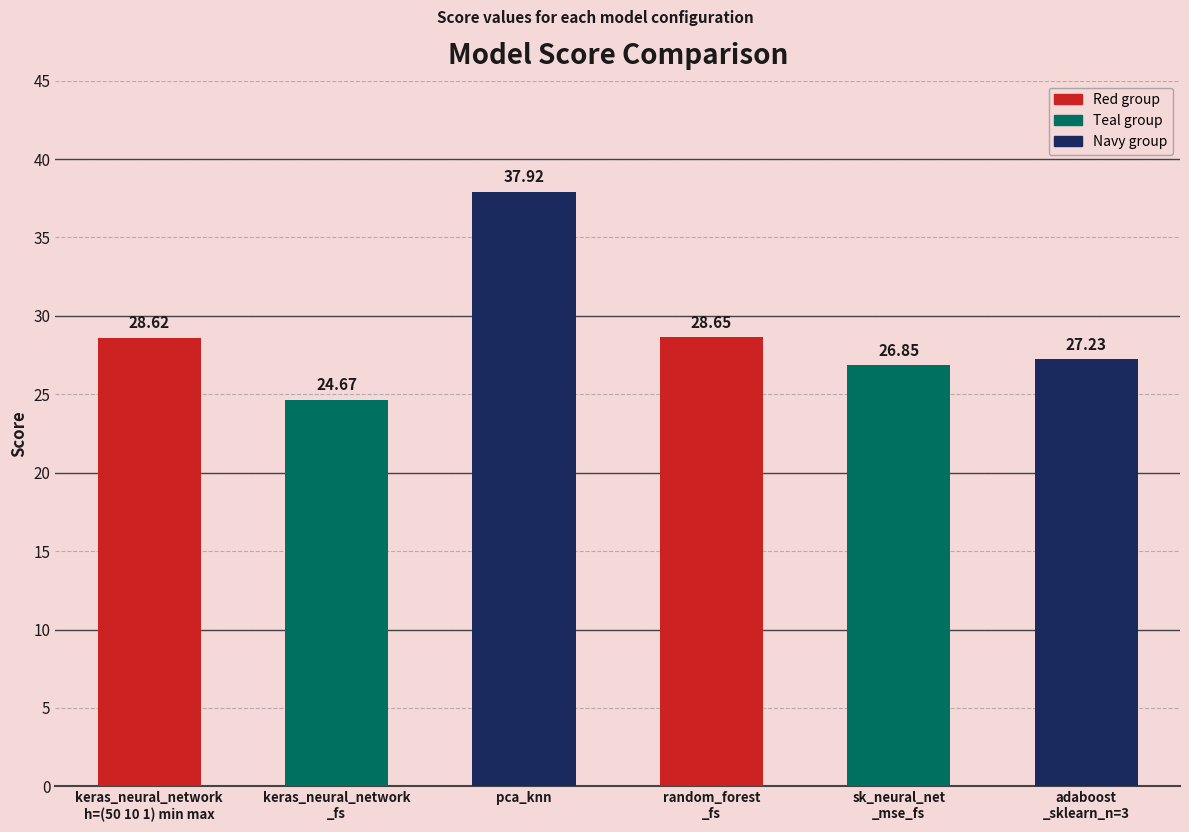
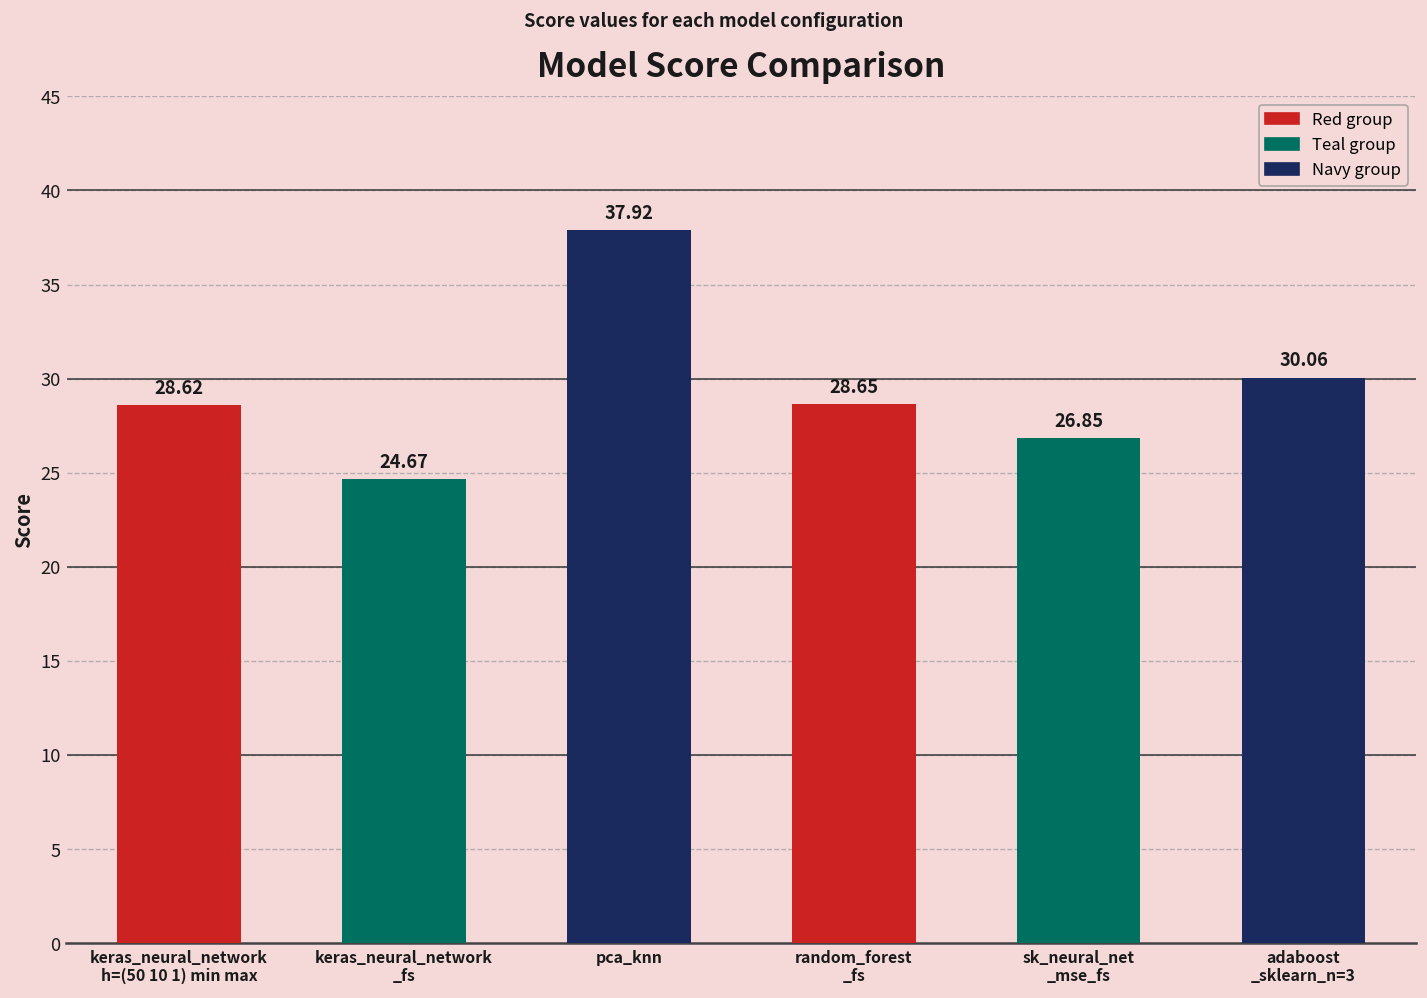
  {
    "keras_neural_network h=(50 10 1) min max": 28.62,
    "keras_neural_network _fs": 24.67,
    "pca_knn": 37.92,
    "random_forest _fs": 28.65,
    "sk_neural_net _mse_fs": 26.85,
-   "adaboost _sklearn_n=3": 27.23
+   "adaboost _sklearn_n=3": 30.06
  }
